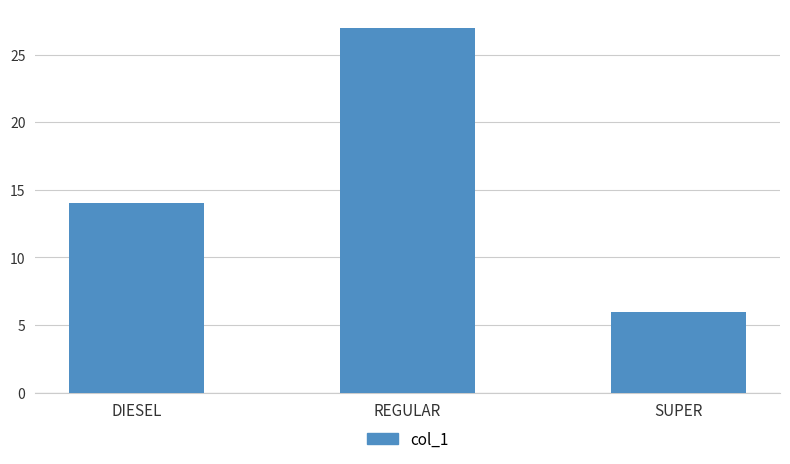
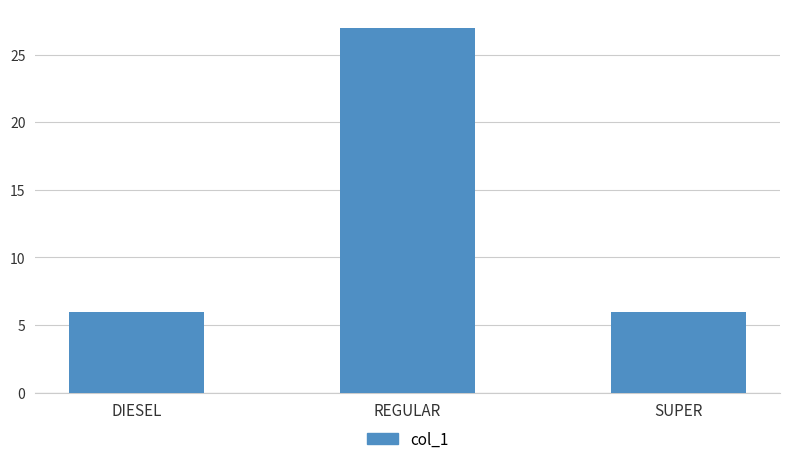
  {
-   "DIESEL": 14,
+   "DIESEL": 6,
    "REGULAR": 27,
    "SUPER": 6
  }
